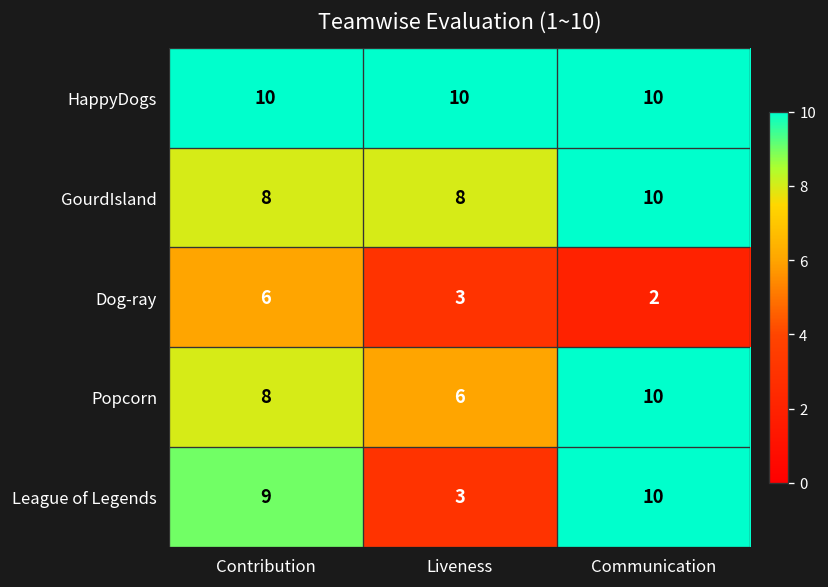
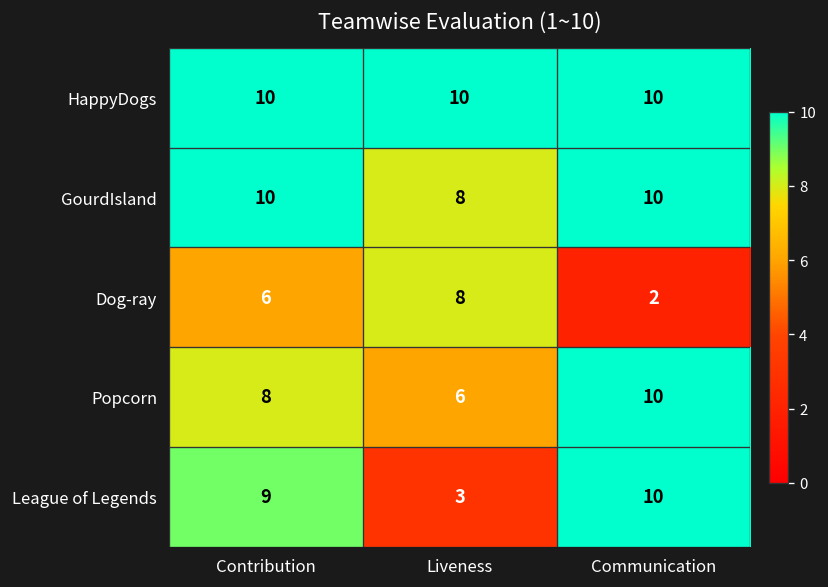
  {
    "HappyDogs": {
      "Contribution": 10,
      "Liveness": 10,
      "Communication": 10
    },
    "GourdIsland": {
-     "Contribution": 8,
+     "Contribution": 10,
      "Liveness": 8,
      "Communication": 10
    },
    "Dog-ray": {
      "Contribution": 6,
-     "Liveness": 3,
+     "Liveness": 8,
      "Communication": 2
    },
    "Popcorn": {
      "Contribution": 8,
      "Liveness": 6,
      "Communication": 10
    },
    "League of Legends": {
      "Contribution": 9,
      "Liveness": 3,
      "Communication": 10
    }
  }
